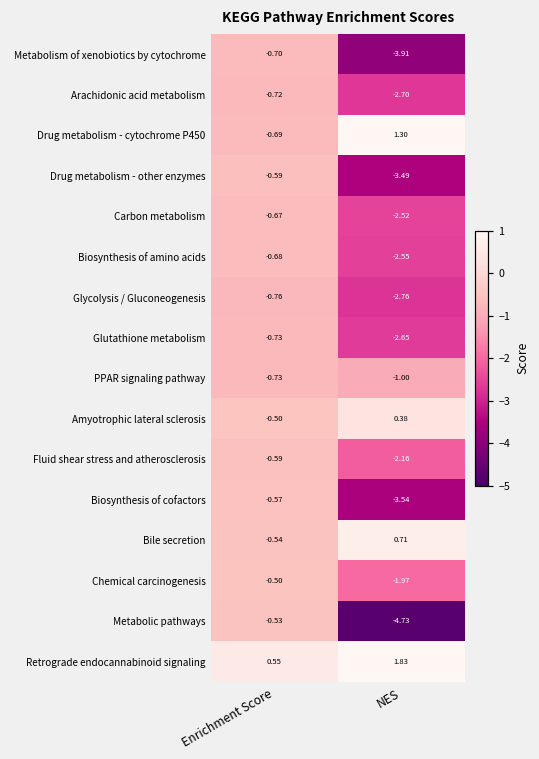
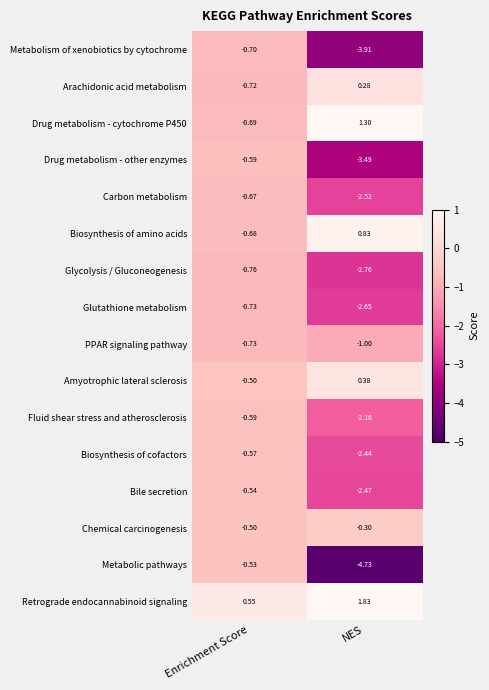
  {
    "Metabolism of xenobiotics by cytochrome": {
      "Enrichment Score": -0.70,
      "NES": -3.91
    },
    "Arachidonic acid metabolism": {
      "Enrichment Score": -0.72,
-     "NES": -2.70
+     "NES": 0.28
    },
    "Drug metabolism - cytochrome P450": {
      "Enrichment Score": -0.69,
      "NES": 1.30
    },
    "Drug metabolism - other enzymes": {
      "Enrichment Score": -0.59,
      "NES": -3.49
    },
    "Carbon metabolism": {
      "Enrichment Score": -0.67,
      "NES": -2.52
    },
    "Biosynthesis of amino acids": {
      "Enrichment Score": -0.68,
-     "NES": -2.55
+     "NES": 0.83
    },
    "Glycolysis / Gluconeogenesis": {
      "Enrichment Score": -0.76,
      "NES": -2.76
    },
    "Glutathione metabolism": {
      "Enrichment Score": -0.73,
      "NES": -2.65
    },
    "PPAR signaling pathway": {
      "Enrichment Score": -0.73,
      "NES": -1.00
    },
    "Amyotrophic lateral sclerosis": {
      "Enrichment Score": -0.50,
      "NES": 0.38
    },
    "Fluid shear stress and atherosclerosis": {
      "Enrichment Score": -0.59,
      "NES": -2.16
    },
    "Biosynthesis of cofactors": {
      "Enrichment Score": -0.57,
-     "NES": -3.54
+     "NES": -2.44
    },
    "Bile secretion": {
      "Enrichment Score": -0.54,
-     "NES": 0.71
+     "NES": -2.47
    },
    "Chemical carcinogenesis": {
      "Enrichment Score": -0.50,
-     "NES": -1.97
+     "NES": -0.30
    },
    "Metabolic pathways": {
      "Enrichment Score": -0.53,
      "NES": -4.73
    },
    "Retrograde endocannabinoid signaling": {
      "Enrichment Score": 0.55,
      "NES": 1.83
    }
  }
